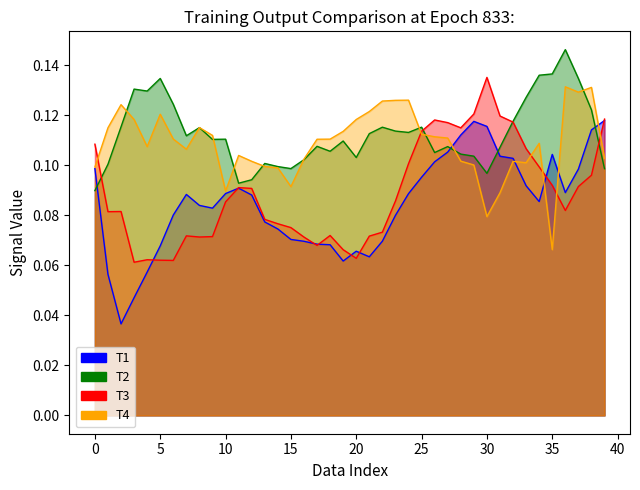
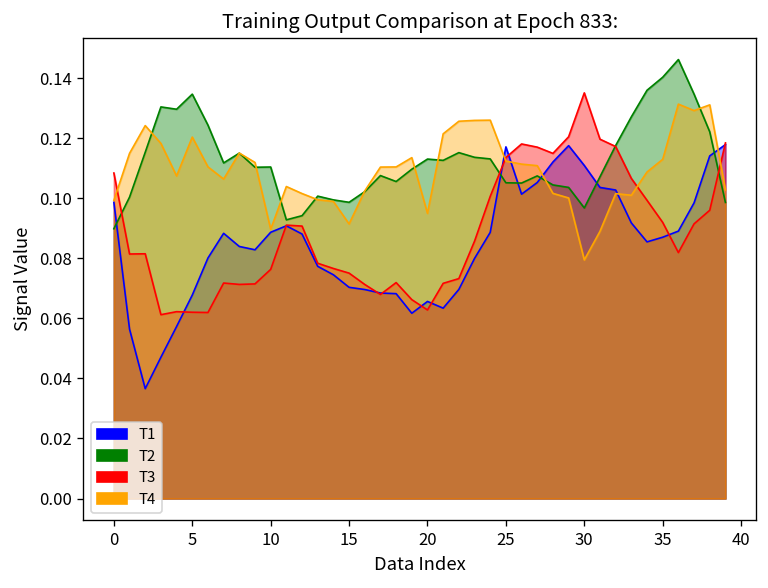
  {
    "T1": {
      "5": 0.068,
      "15": 0.070,
      "20": 0.066,
-     "25": 0.095,
-     "30": 0.116,
-     "35": 0.104
+     "25": 0.117,
+     "30": 0.111,
+     "35": 0.087
    },
    "T2": {
      "0": 0.090,
      "5": 0.135,
      "10": 0.110,
      "15": 0.099,
-     "20": 0.103,
-     "25": 0.115,
+     "20": 0.113,
+     "25": 0.105,
      "30": 0.097,
-     "35": 0.136
+     "35": 0.140
    },
    "T3": {
      "0": 0.108,
      "5": 0.062,
-     "10": 0.085,
+     "10": 0.076,
      "15": 0.075,
      "20": 0.063,
      "25": 0.114,
      "30": 0.135,
      "35": 0.092
    },
    "T4": {
      "5": 0.120,
      "15": 0.091,
-     "20": 0.118,
+     "20": 0.095,
      "25": 0.112,
      "30": 0.079,
-     "35": 0.066
+     "35": 0.113
    }
  }
